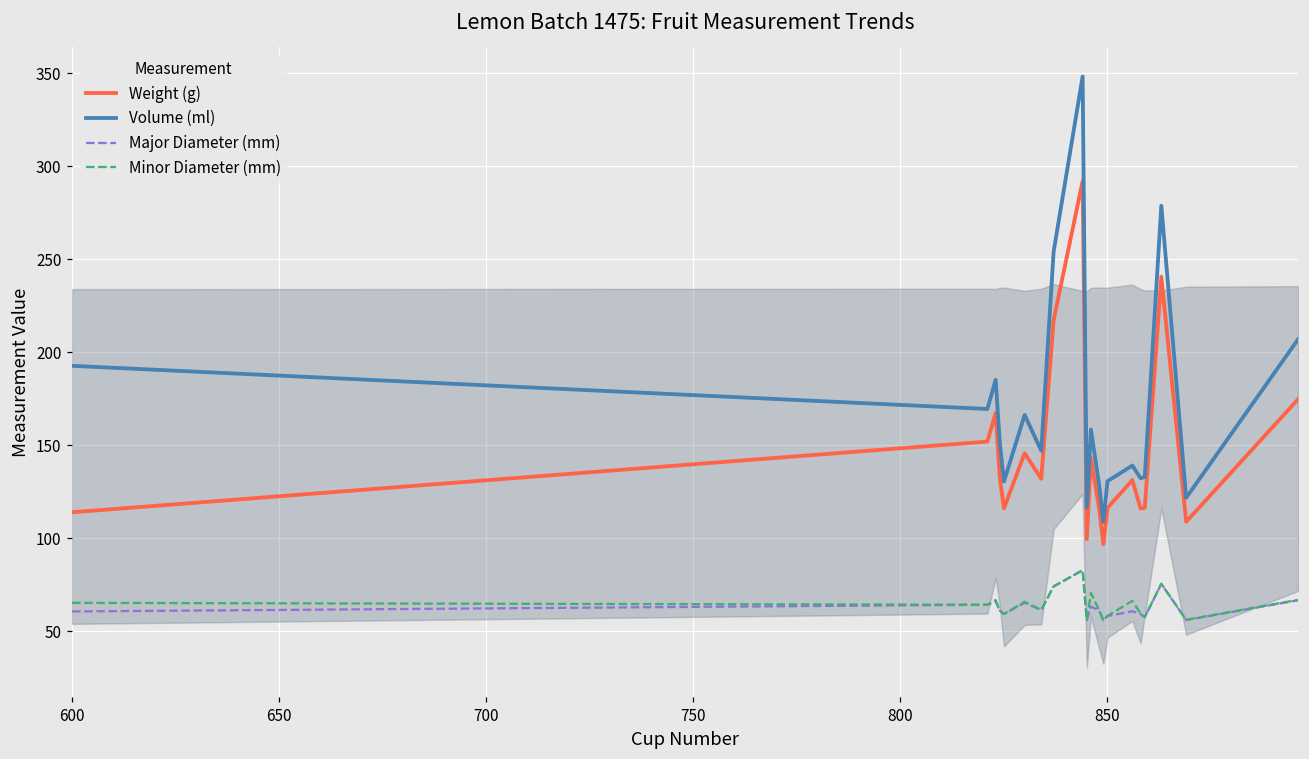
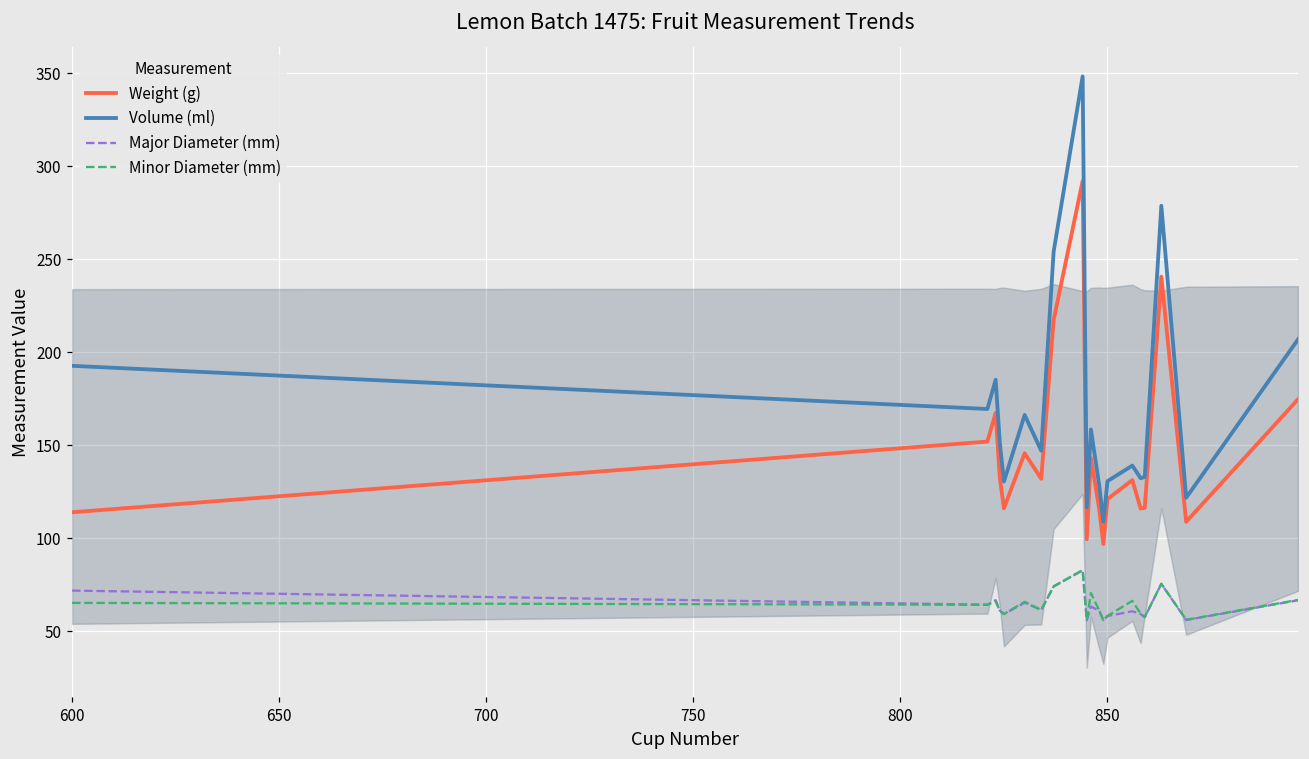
  {
    "Weight (g)": {
      "600": 114,
-     "850": 116
+     "850": 121
    },
    "Major Diameter (mm)": {
-     "600": 61
+     "600": 72
    },
    "Minor Diameter (mm)": {
      "600": 65
    }
  }
